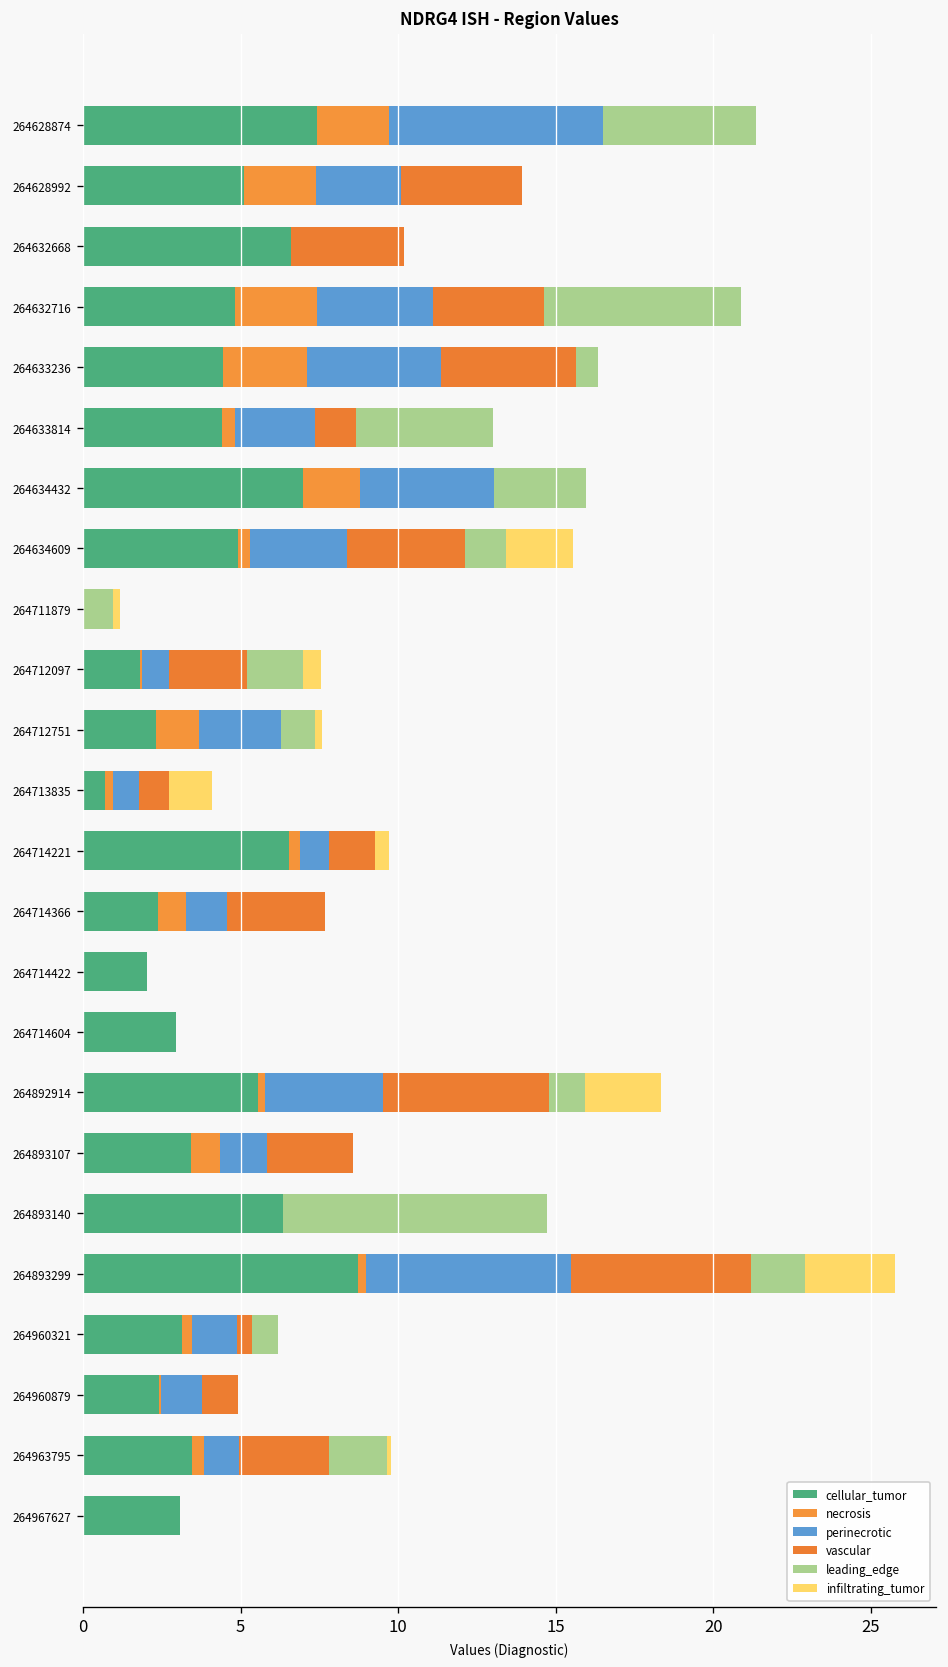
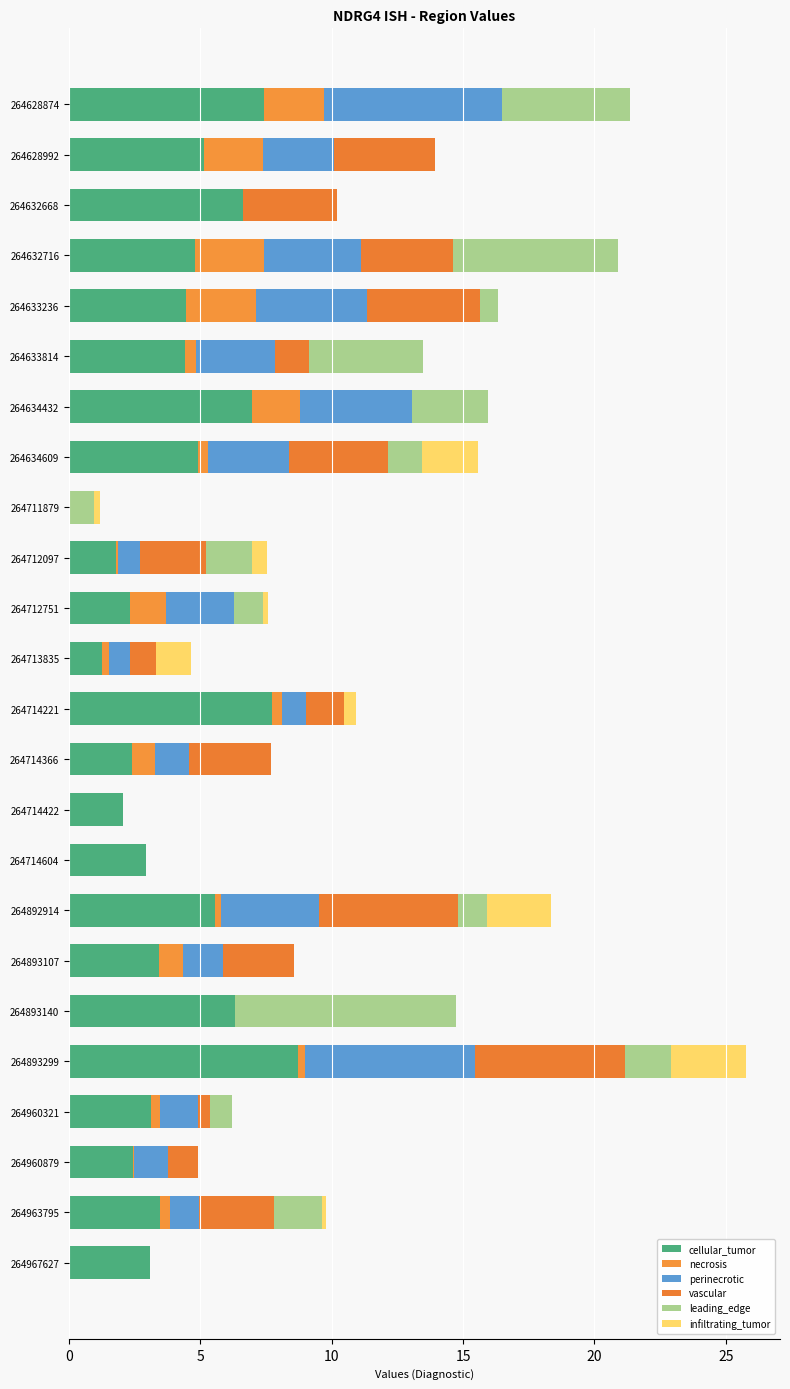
  {
    "cellular_tumor": {
      "264628874": 7.4,
      "264628992": 5.1,
      "264632668": 6.6,
      "264632716": 4.8,
      "264633236": 4.4,
      "264633814": 4.4,
      "264634432": 7.0,
      "264634609": 4.9,
      "264711879": 0.0,
      "264712097": 1.8,
      "264712751": 2.3,
-     "264713835": 0.7,
-     "264714221": 6.5,
+     "264713835": 1.2,
+     "264714221": 7.7,
      "264714366": 2.4,
      "264714422": 2.0,
      "264714604": 2.9,
      "264892914": 5.6,
      "264893107": 3.4,
      "264893140": 6.3,
      "264893299": 8.7,
      "264960321": 3.1,
      "264960879": 2.4,
      "264963795": 3.5,
      "264967627": 3.1
    },
    "perinecrotic": {
      "264628874": 6.8,
      "264628992": 2.7,
      "264632668": 0.0,
      "264632716": 3.7,
      "264633236": 4.2,
-     "264633814": 2.5,
+     "264633814": 3.0,
      "264634432": 4.2,
      "264634609": 3.1,
      "264711879": 0.0,
      "264712097": 0.8,
      "264712751": 2.6,
      "264713835": 0.8,
      "264714221": 0.9,
      "264714366": 1.3,
      "264714422": 0.0,
      "264714604": 0.0,
      "264892914": 3.7,
      "264893107": 1.5,
      "264893140": 0.0,
      "264893299": 6.5,
      "264960321": 1.4,
      "264960879": 1.3,
      "264963795": 1.1,
      "264967627": 0.0
    },
    "leading_edge": {
      "264628874": 4.9,
      "264628992": 0.0,
      "264632668": 0.0,
      "264632716": 6.3,
      "264633236": 0.7,
      "264633814": 4.3,
      "264634432": 2.9,
      "264634609": 1.3,
      "264711879": 1.0,
      "264712097": 1.8,
      "264712751": 1.1,
      "264713835": 0.0,
      "264714221": 0.0,
      "264714366": 0.0,
      "264714422": 0.0,
      "264714604": 0.0,
      "264892914": 1.1,
      "264893107": 0.0,
      "264893140": 8.4,
      "264893299": 1.7,
      "264960321": 0.8,
      "264960879": 0.0,
      "264963795": 1.8,
      "264967627": 0.0
    },
    "infiltrating_tumor": {
      "264628874": 0.0,
      "264628992": 0.0,
      "264632668": 0.0,
      "264632716": 0.0,
      "264633236": 0.0,
      "264633814": 0.0,
      "264634432": 0.0,
      "264634609": 2.1,
      "264711879": 0.2,
      "264712097": 0.6,
      "264712751": 0.2,
      "264713835": 1.4,
      "264714221": 0.5,
      "264714366": 0.0,
      "264714422": 0.0,
      "264714604": 0.0,
      "264892914": 2.4,
      "264893107": 0.0,
      "264893140": 0.0,
      "264893299": 2.9,
      "264960321": 0.0,
      "264960879": 0.0,
      "264963795": 0.1,
      "264967627": 0.0
    }
  }
